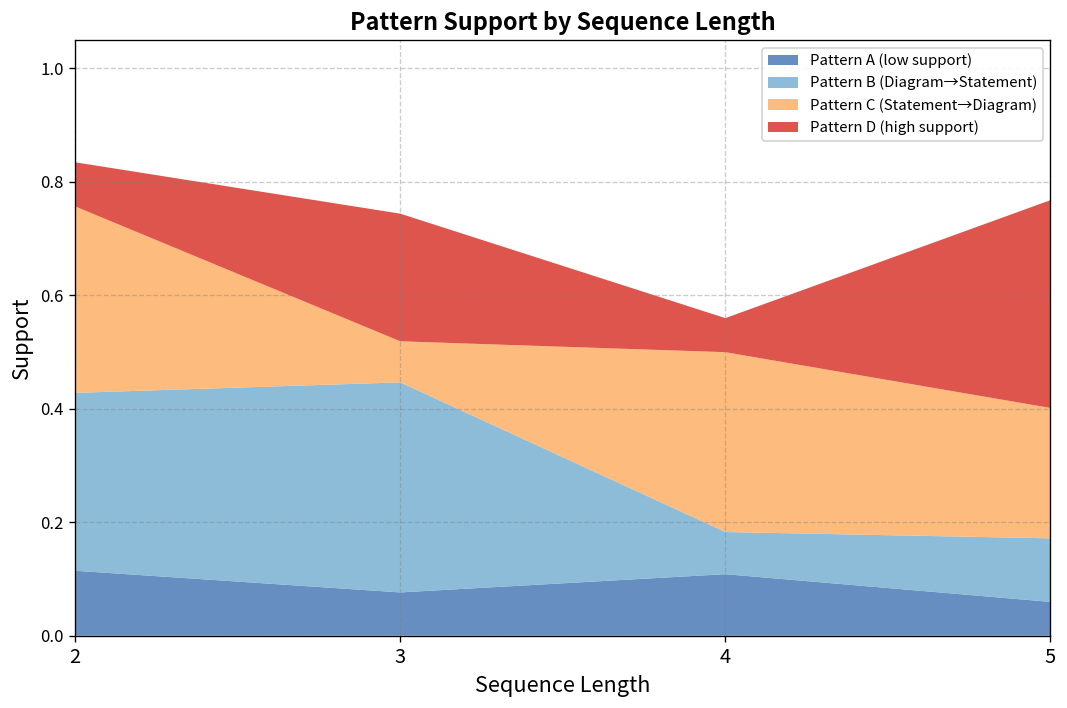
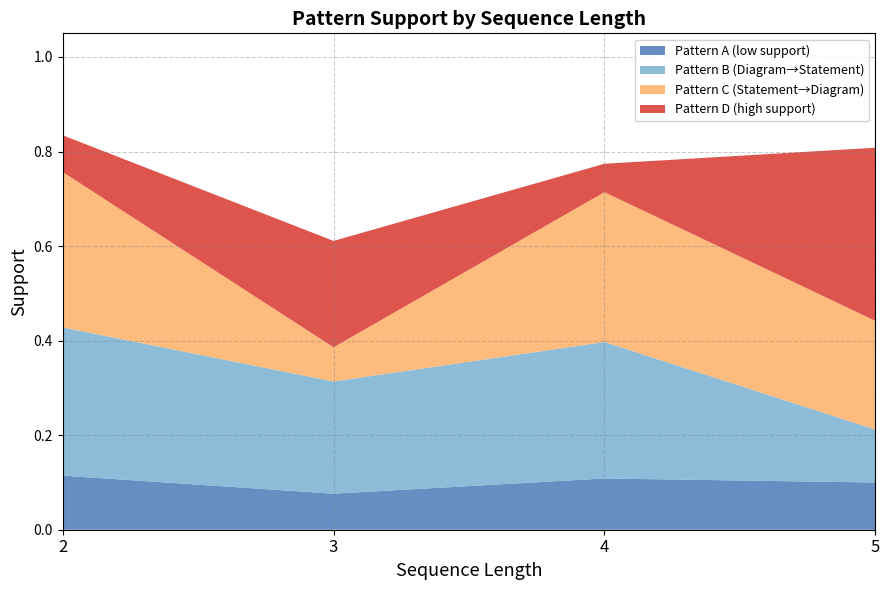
  {
    "Pattern A (low support)": {
      "2": 0.11,
      "3": 0.08,
      "4": 0.11,
-     "5": 0.06
+     "5": 0.10
    },
    "Pattern B (Diagram→Statement)": {
      "2": 0.31,
-     "3": 0.37,
-     "4": 0.07,
+     "3": 0.24,
+     "4": 0.29,
      "5": 0.11
    },
    "Pattern C (Statement→Diagram)": {
      "2": 0.33,
      "3": 0.07,
      "4": 0.32,
      "5": 0.23
    },
    "Pattern D (high support)": {
      "2": 0.08,
      "3": 0.22,
      "4": 0.06,
      "5": 0.37
    }
  }
